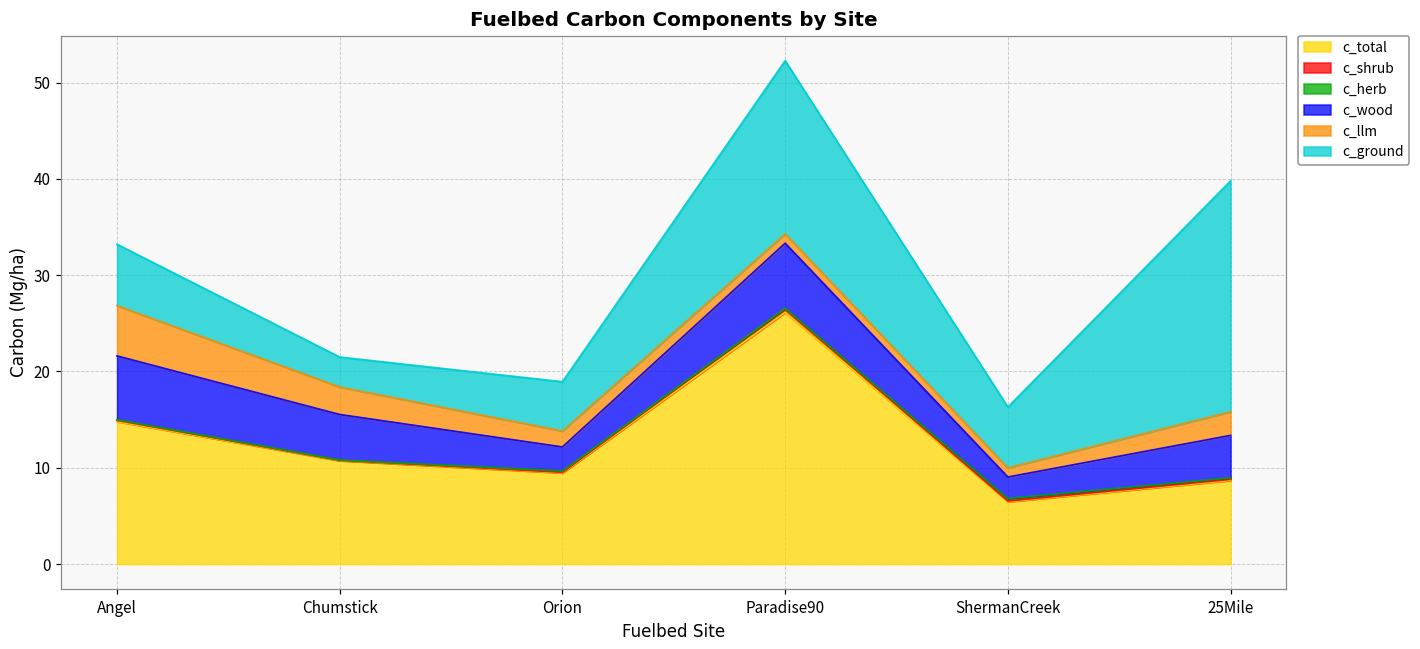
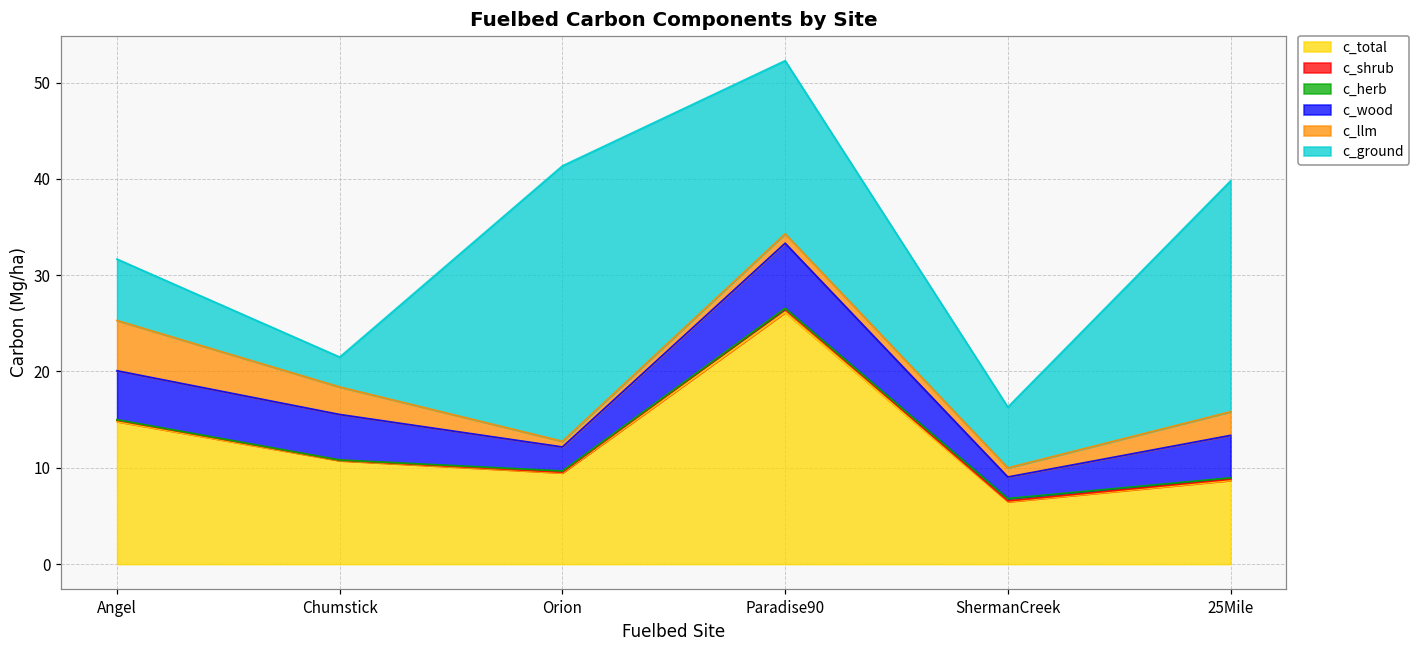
  {
    "c_total": {
      "Paradise90": 26
    },
    "c_wood": {
-     "Angel": 7,
+     "Angel": 5,
      "Chumstick": 5,
      "Orion": 2,
      "Paradise90": 7,
      "ShermanCreek": 2,
      "25Mile": 4
    },
    "c_llm": {
      "Angel": 5,
      "Chumstick": 3,
-     "Orion": 2,
+     "Orion": 1,
      "Paradise90": 1,
      "ShermanCreek": 1,
      "25Mile": 2
    },
    "c_ground": {
      "Angel": 6,
      "Chumstick": 3,
-     "Orion": 5,
+     "Orion": 29,
      "Paradise90": 18,
      "ShermanCreek": 6,
      "25Mile": 24
    }
  }
